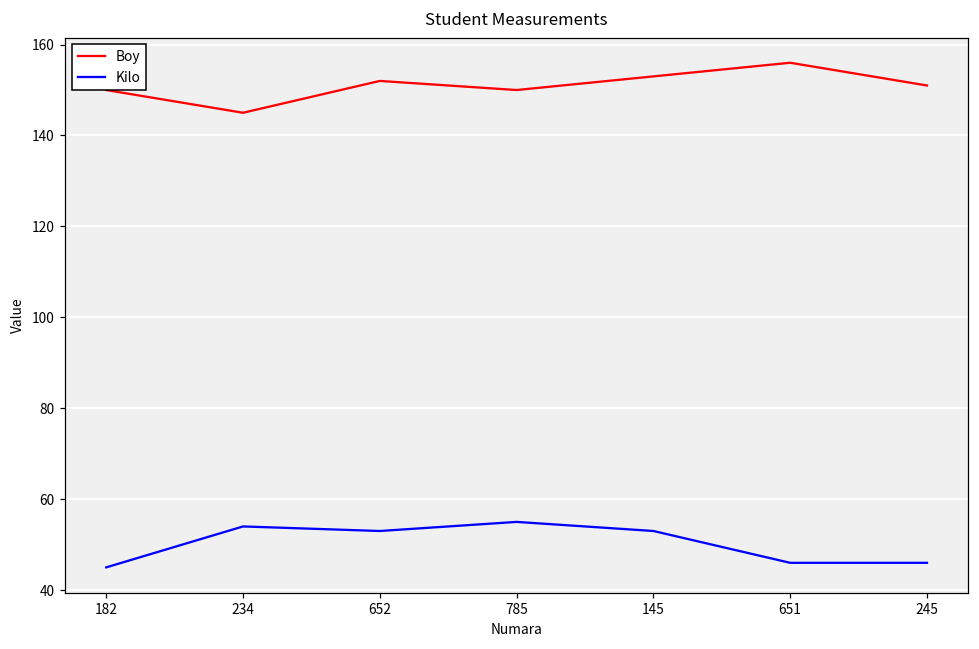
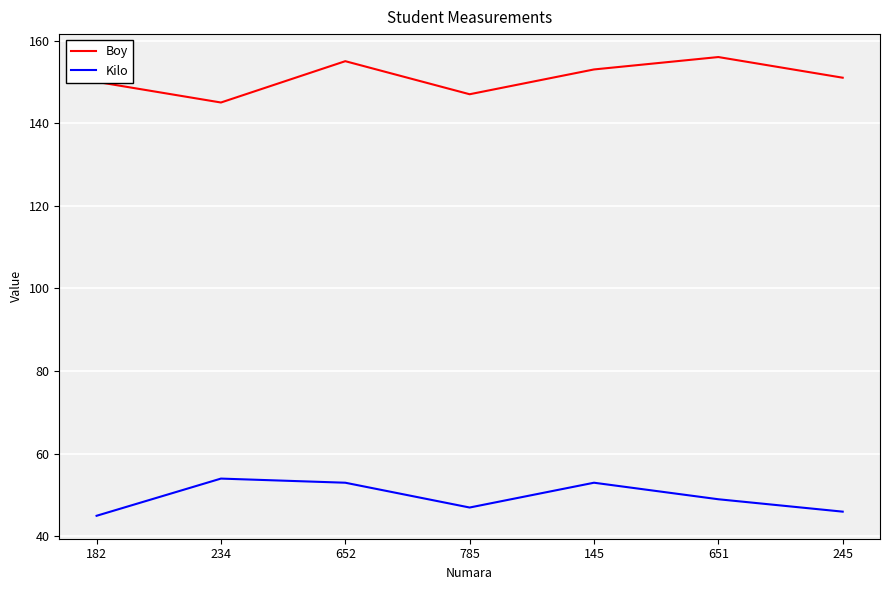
  {
    "Boy": {
      "234": 145,
-     "652": 152,
-     "785": 150,
+     "652": 155,
+     "785": 147,
      "145": 153,
      "651": 156,
      "245": 151
    },
    "Kilo": {
      "182": 45,
      "234": 54,
      "652": 53,
-     "785": 55,
+     "785": 47,
      "145": 53,
-     "651": 46,
+     "651": 49,
      "245": 46
    }
  }
